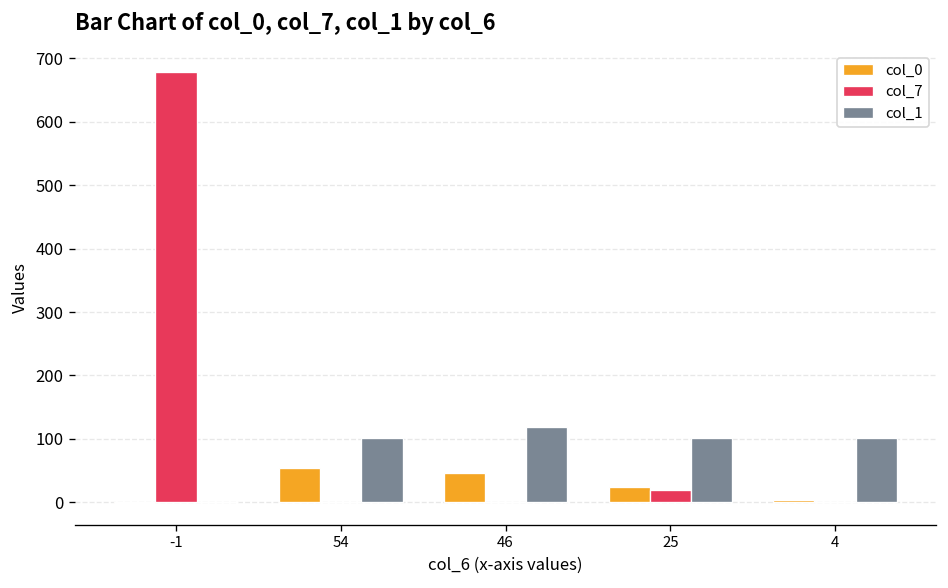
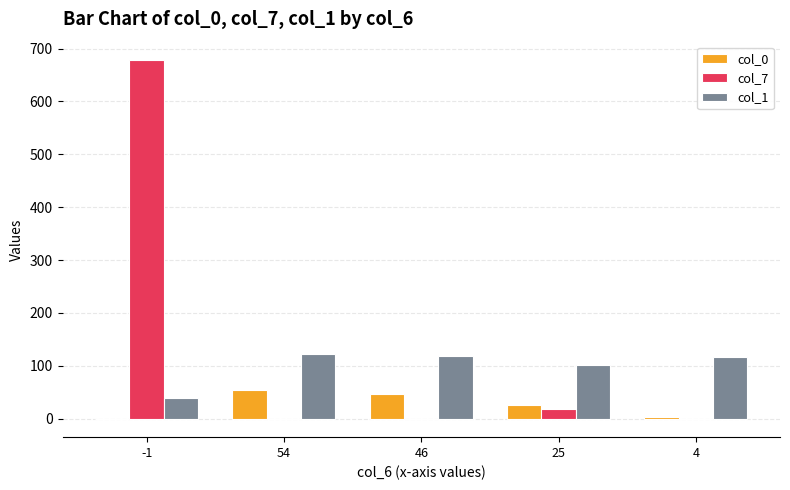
  {
    "col_0": {
      "54": 50,
      "46": 50,
      "25": 30
    },
    "col_7": {
      "-1": 680,
      "54": 0,
      "46": 0,
      "25": 20,
      "4": 0
    },
    "col_1": {
-     "-1": 0,
-     "54": 100,
+     "-1": 40,
+     "54": 120,
      "46": 120,
      "25": 100,
-     "4": 100
+     "4": 120
    }
  }
